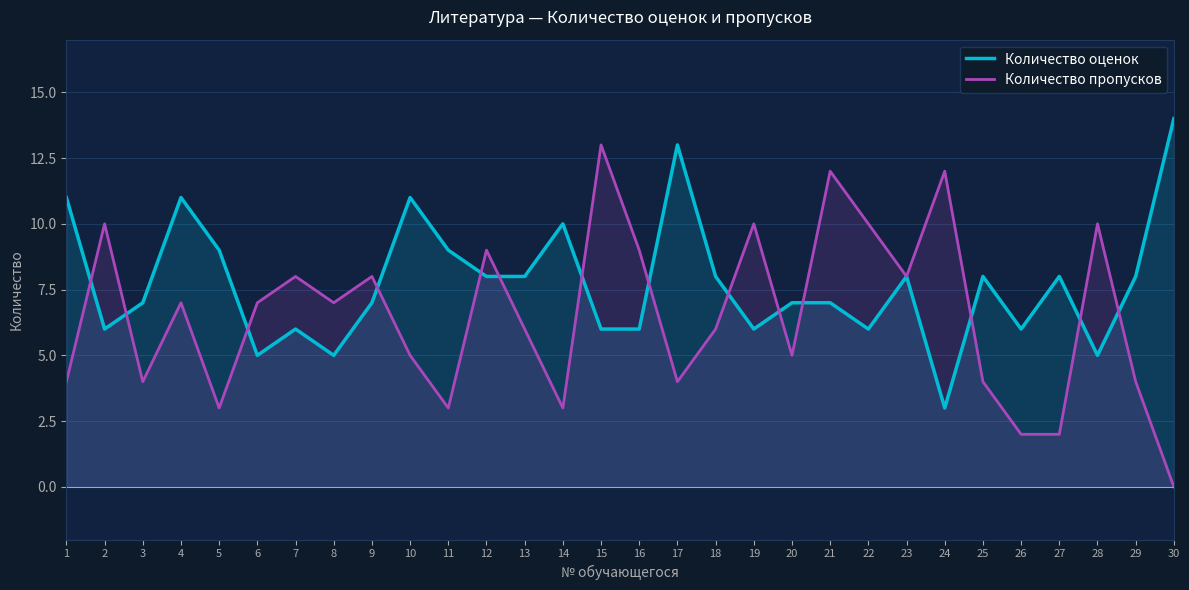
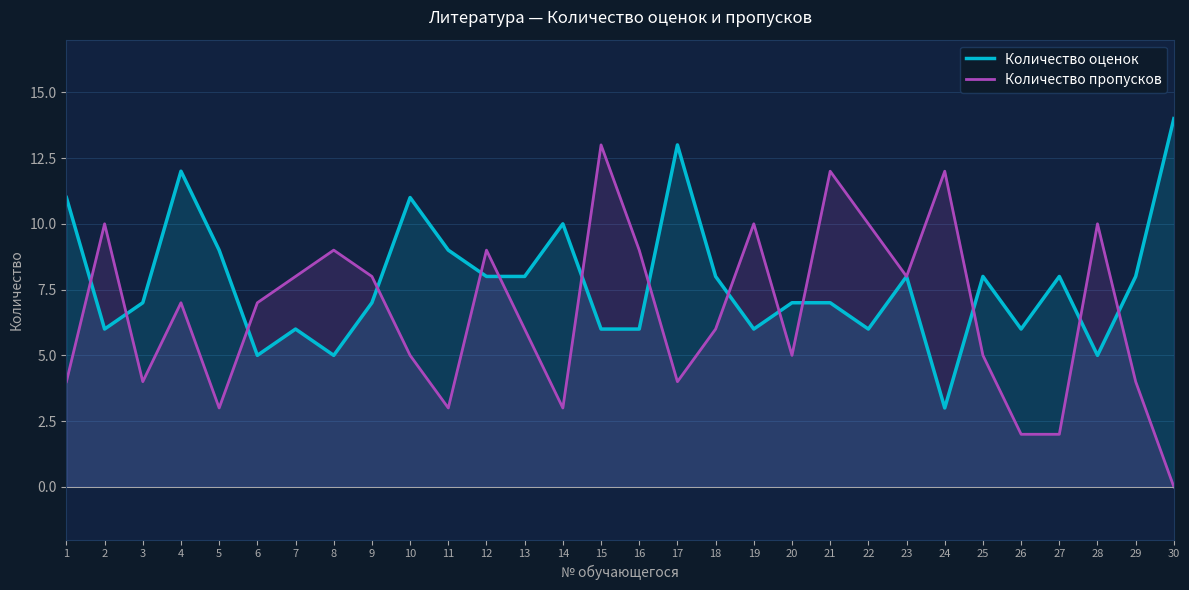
  {
    "Количество оценок": {
      "1": 11,
      "2": 6,
      "3": 7,
-     "4": 11,
+     "4": 12,
      "5": 9,
      "6": 5,
      "7": 6,
      "8": 5,
      "9": 7,
      "10": 11,
      "11": 9,
      "12": 8,
      "13": 8,
      "14": 10,
      "15": 6,
      "16": 6,
      "17": 13,
      "18": 8,
      "19": 6,
      "20": 7,
      "21": 7,
      "22": 6,
      "24": 3,
      "25": 8,
      "26": 6,
      "27": 8,
      "28": 5,
      "29": 8,
      "30": 14
    },
    "Количество пропусков": {
      "1": 4,
      "2": 10,
      "3": 4,
      "4": 7,
      "5": 3,
      "6": 7,
      "7": 8,
-     "8": 7,
+     "8": 9,
      "9": 8,
      "10": 5,
      "11": 3,
      "12": 9,
      "13": 6,
      "14": 3,
      "15": 13,
      "16": 9,
      "17": 4,
      "18": 6,
      "19": 10,
      "20": 5,
      "21": 12,
      "22": 10,
      "24": 12,
-     "25": 4,
+     "25": 5,
      "26": 2,
      "27": 2,
      "28": 10,
      "29": 4,
      "30": 0
    }
  }
